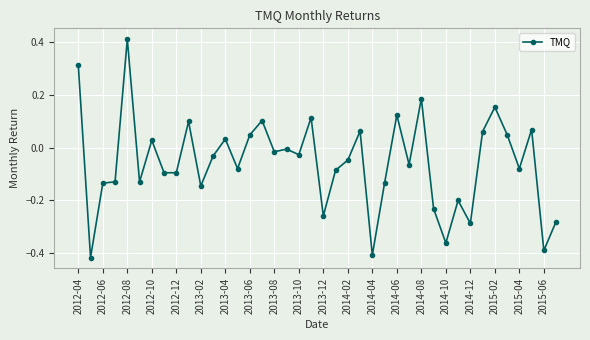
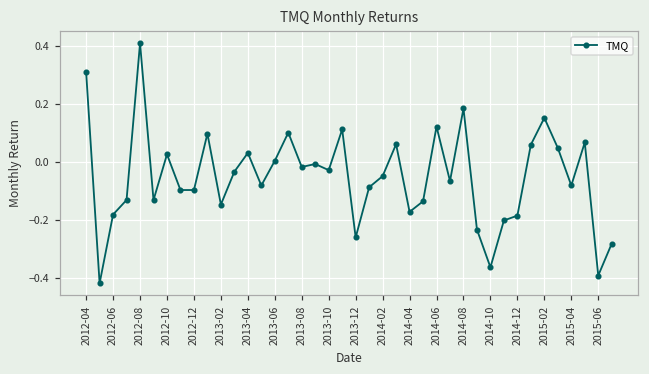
  {
    "2012-04": 0.31,
-   "2012-06": -0.13,
+   "2012-06": -0.18,
    "2012-08": 0.41,
    "2012-10": 0.03,
    "2012-12": -0.10,
    "2013-02": -0.15,
    "2013-04": 0.03,
-   "2013-06": 0.05,
+   "2013-06": 0.01,
    "2013-08": -0.02,
    "2013-10": -0.03,
    "2013-12": -0.26,
    "2014-02": -0.05,
-   "2014-04": -0.41,
+   "2014-04": -0.17,
    "2014-06": 0.12,
    "2014-08": 0.19,
    "2014-10": -0.36,
-   "2014-12": -0.29,
+   "2014-12": -0.18,
    "2015-02": 0.15,
    "2015-04": -0.08,
    "2015-06": -0.39
  }
